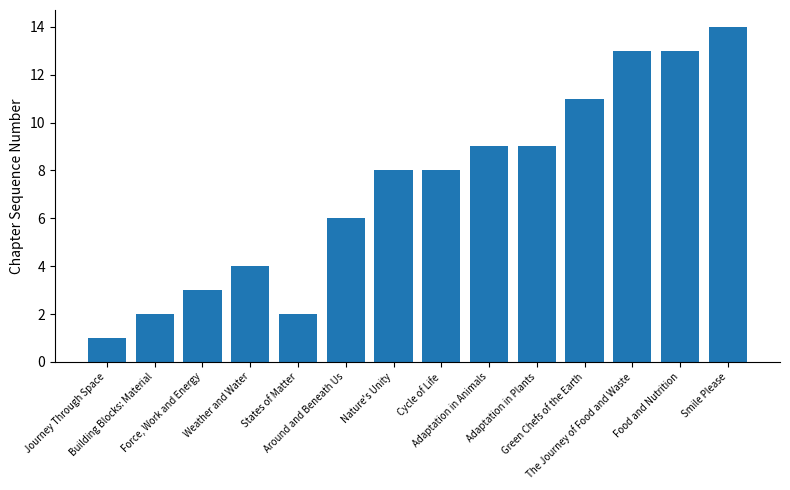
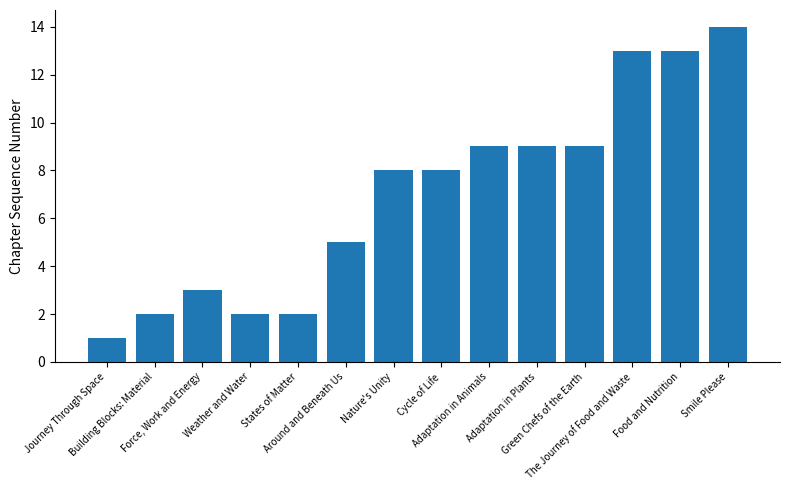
  {
    "Journey Through Space": 1,
    "Building Blocks: Material": 2,
    "Force, Work and Energy": 3,
-   "Weather and Water": 4,
+   "Weather and Water": 2,
    "States of Matter": 2,
-   "Around and Beneath Us": 6,
+   "Around and Beneath Us": 5,
    "Nature's Unity": 8,
    "Cycle of Life": 8,
    "Adaptation in Animals": 9,
    "Adaptation in Plants": 9,
-   "Green Chefs of the Earth": 11,
+   "Green Chefs of the Earth": 9,
    "The Journey of Food and Waste": 13,
    "Food and Nutrition": 13,
    "Smile Please": 14
  }
